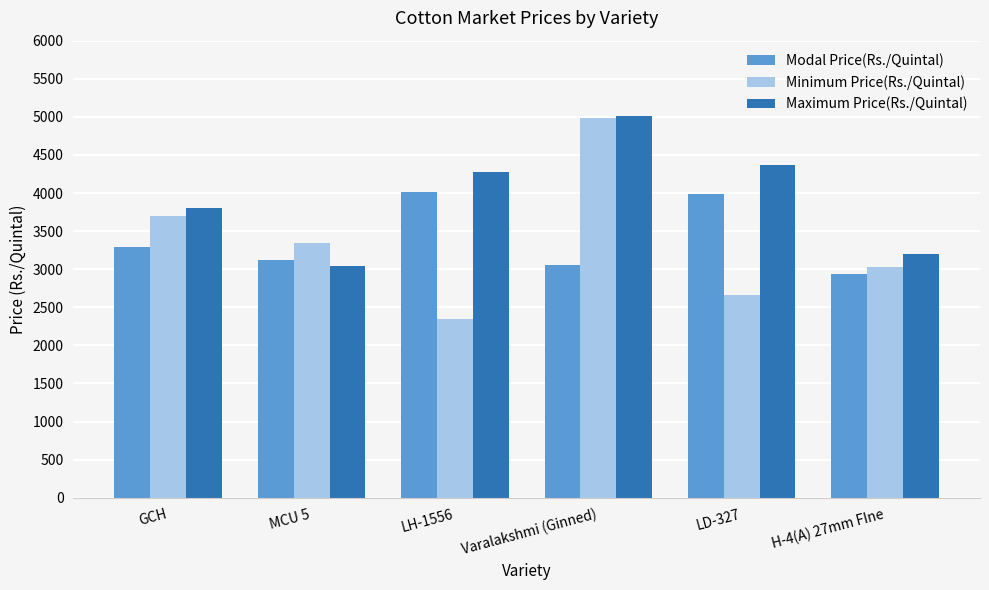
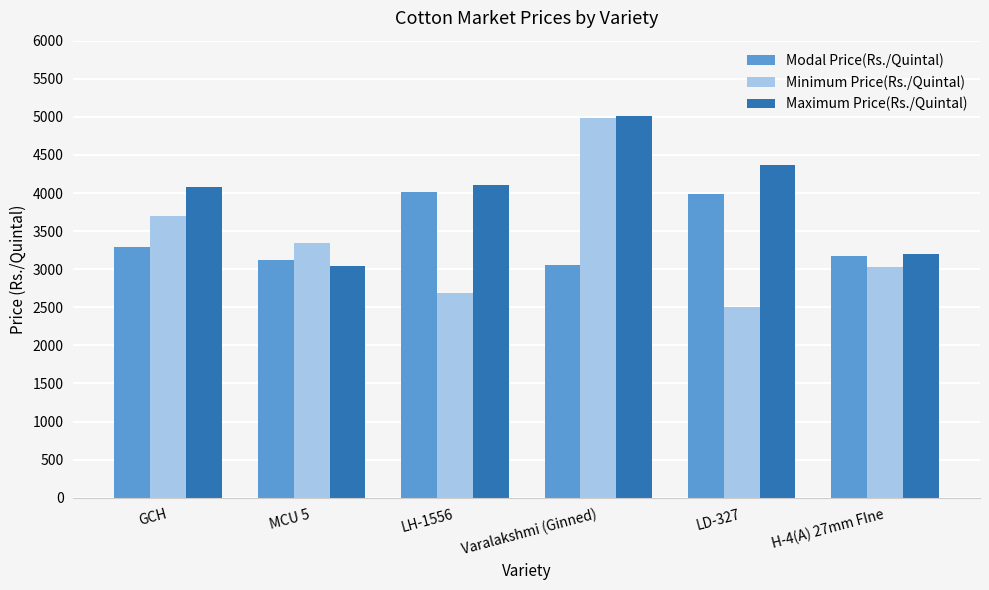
  {
    "Modal Price(Rs./Quintal)": {
      "GCH": 3300,
      "MCU 5": 3100,
      "LH-1556": 4000,
      "Varalakshmi (Ginned)": 3100,
      "LD-327": 4000,
-     "H-4(A) 27mm FIne": 2900
+     "H-4(A) 27mm FIne": 3200
    },
    "Minimum Price(Rs./Quintal)": {
      "GCH": 3700,
      "MCU 5": 3300,
-     "LH-1556": 2300,
+     "LH-1556": 2700,
      "Varalakshmi (Ginned)": 5000,
-     "LD-327": 2700,
+     "LD-327": 2500,
      "H-4(A) 27mm FIne": 3000
    },
    "Maximum Price(Rs./Quintal)": {
-     "GCH": 3800,
+     "GCH": 4100,
      "MCU 5": 3000,
-     "LH-1556": 4300,
+     "LH-1556": 4100,
      "Varalakshmi (Ginned)": 5000,
      "LD-327": 4400,
      "H-4(A) 27mm FIne": 3200
    }
  }
